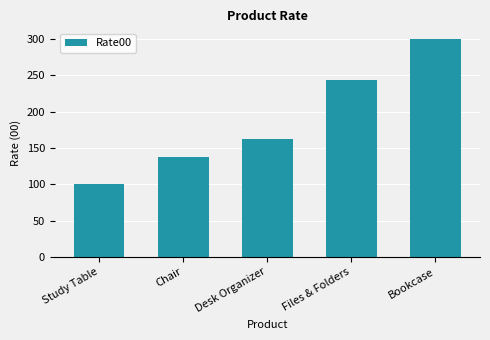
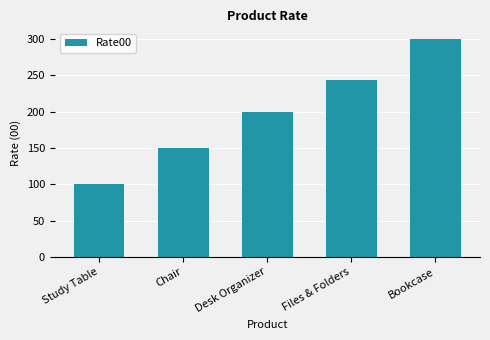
  {
    "Study Table": 100,
-   "Chair": 140,
-   "Desk Organizer": 160,
+   "Chair": 150,
+   "Desk Organizer": 200,
    "Files & Folders": 240,
    "Bookcase": 300
  }
